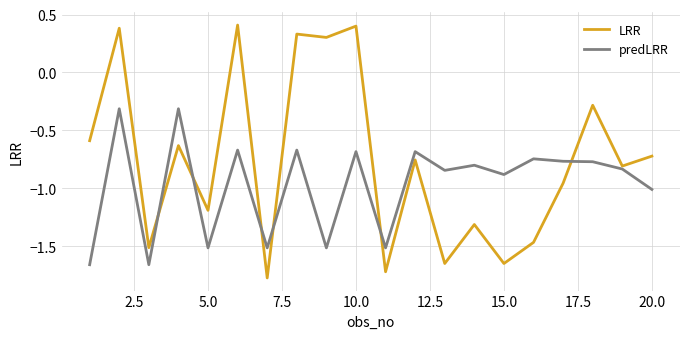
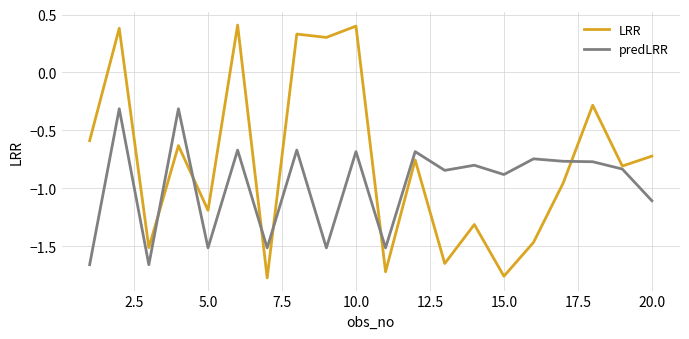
  {
    "LRR": {
      "5.0": -1.19,
      "10.0": 0.40,
-     "15.0": -1.65,
+     "15.0": -1.76,
      "20.0": -0.72
    },
    "predLRR": {
      "5.0": -1.51,
      "10.0": -0.68,
      "15.0": -0.88,
-     "20.0": -1.01
+     "20.0": -1.11
    }
  }
